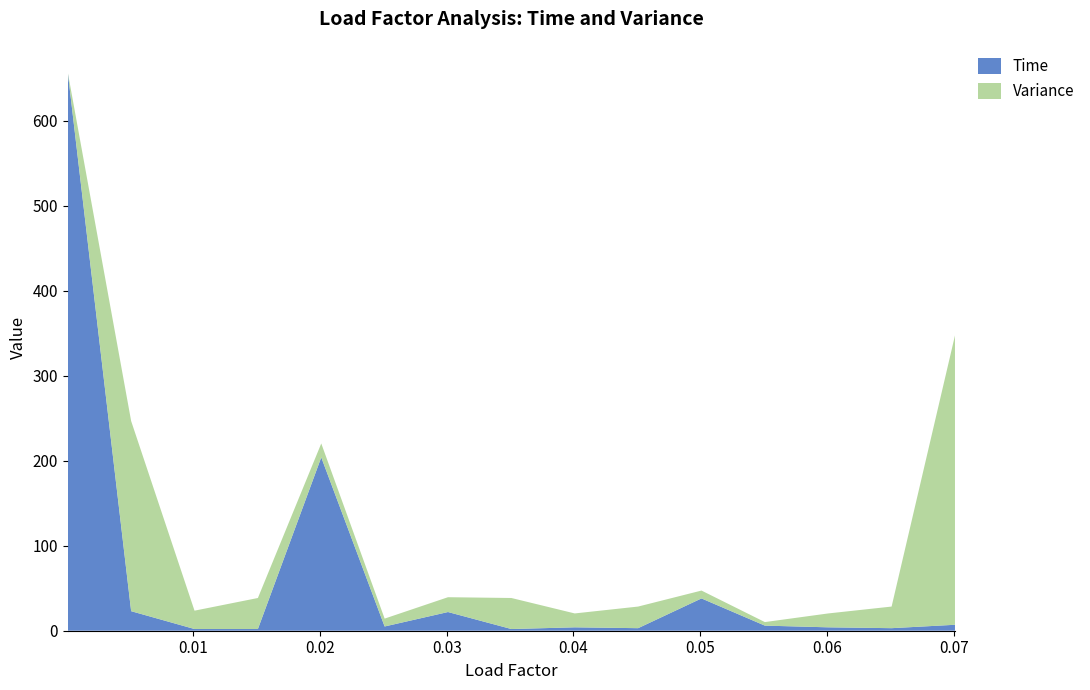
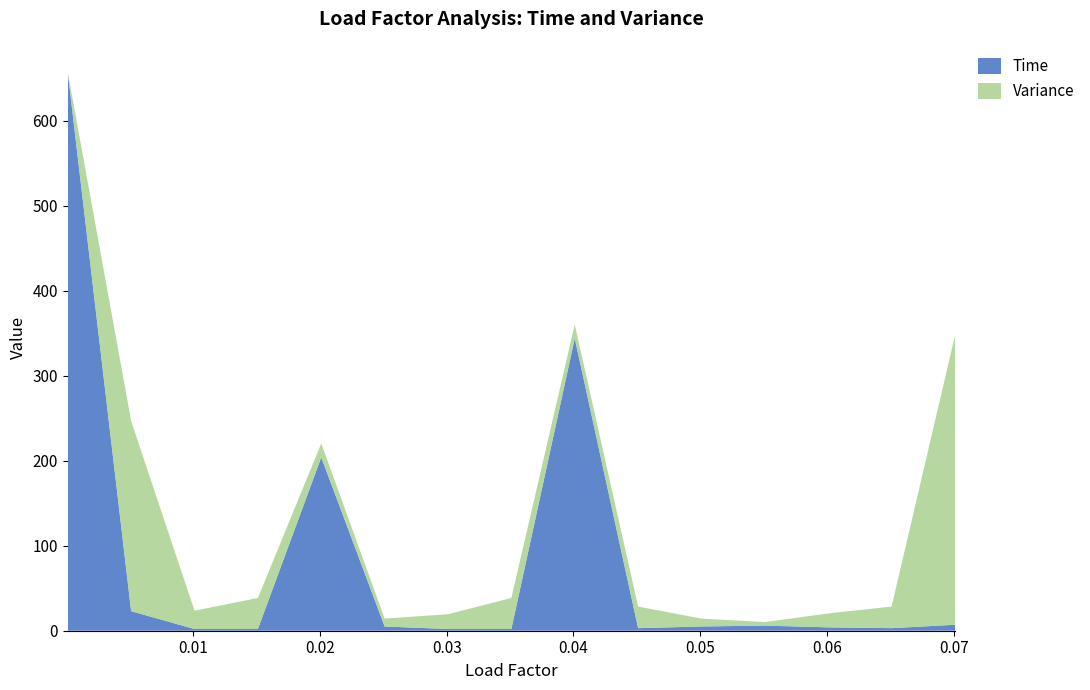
  {
    "Time": {
      "0.02": 200,
-     "0.03": 20,
-     "0.04": 0,
-     "0.05": 40,
+     "0.03": 0,
+     "0.04": 340,
+     "0.05": 10,
      "0.07": 10
    },
    "Variance": {
      "0.01": 20,
      "0.02": 20,
      "0.03": 20,
      "0.04": 20,
      "0.05": 10,
      "0.07": 340
    }
  }
